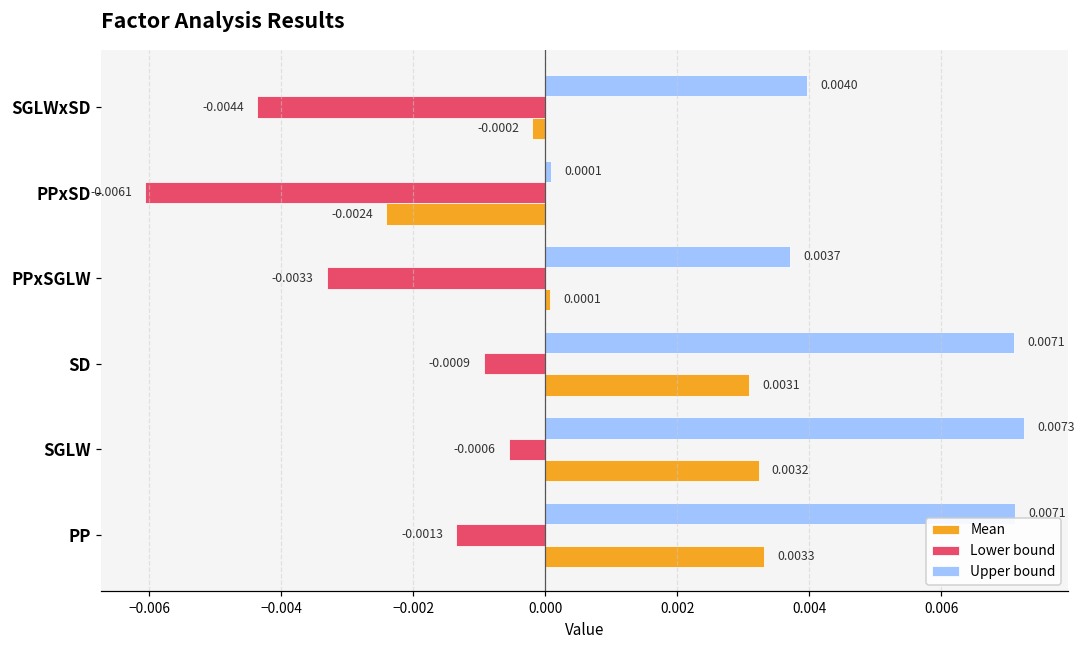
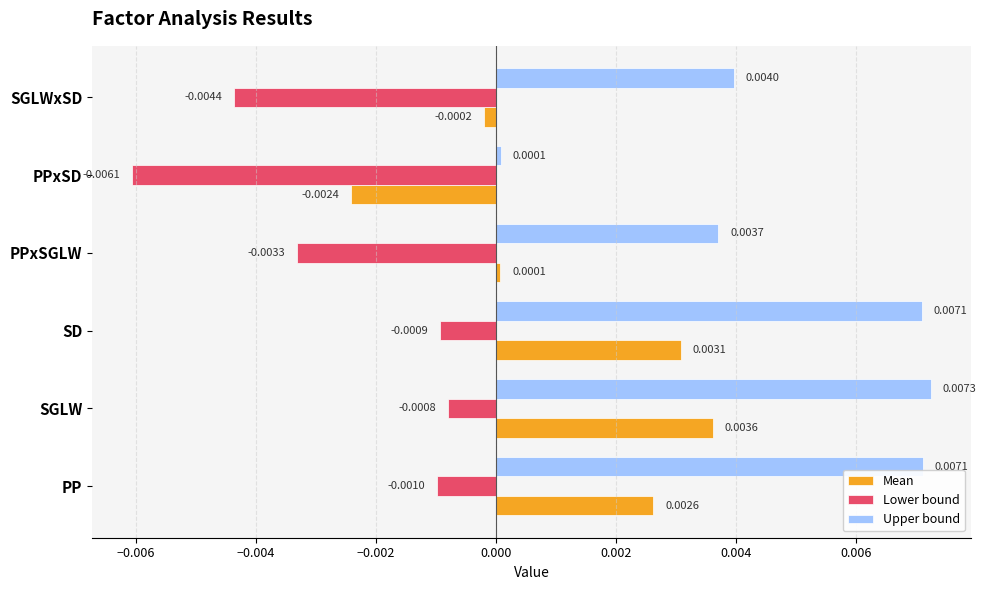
  {
    "Mean": {
      "SGLWxSD": -0.0002,
      "PPxSD": -0.0024,
      "PPxSGLW": 0.0001,
      "SD": 0.0031,
-     "SGLW": 0.0032,
-     "PP": 0.0033
+     "SGLW": 0.0036,
+     "PP": 0.0026
    },
    "Lower bound": {
      "SGLWxSD": -0.0044,
      "PPxSD": -0.0061,
      "PPxSGLW": -0.0033,
      "SD": -0.0009,
-     "SGLW": -0.0006,
-     "PP": -0.0013
+     "SGLW": -0.0008,
+     "PP": -0.0010
    },
    "Upper bound": {
      "SGLWxSD": 0.0040,
      "PPxSD": 0.0001,
      "PPxSGLW": 0.0037,
      "SD": 0.0071,
      "SGLW": 0.0073
    }
  }
